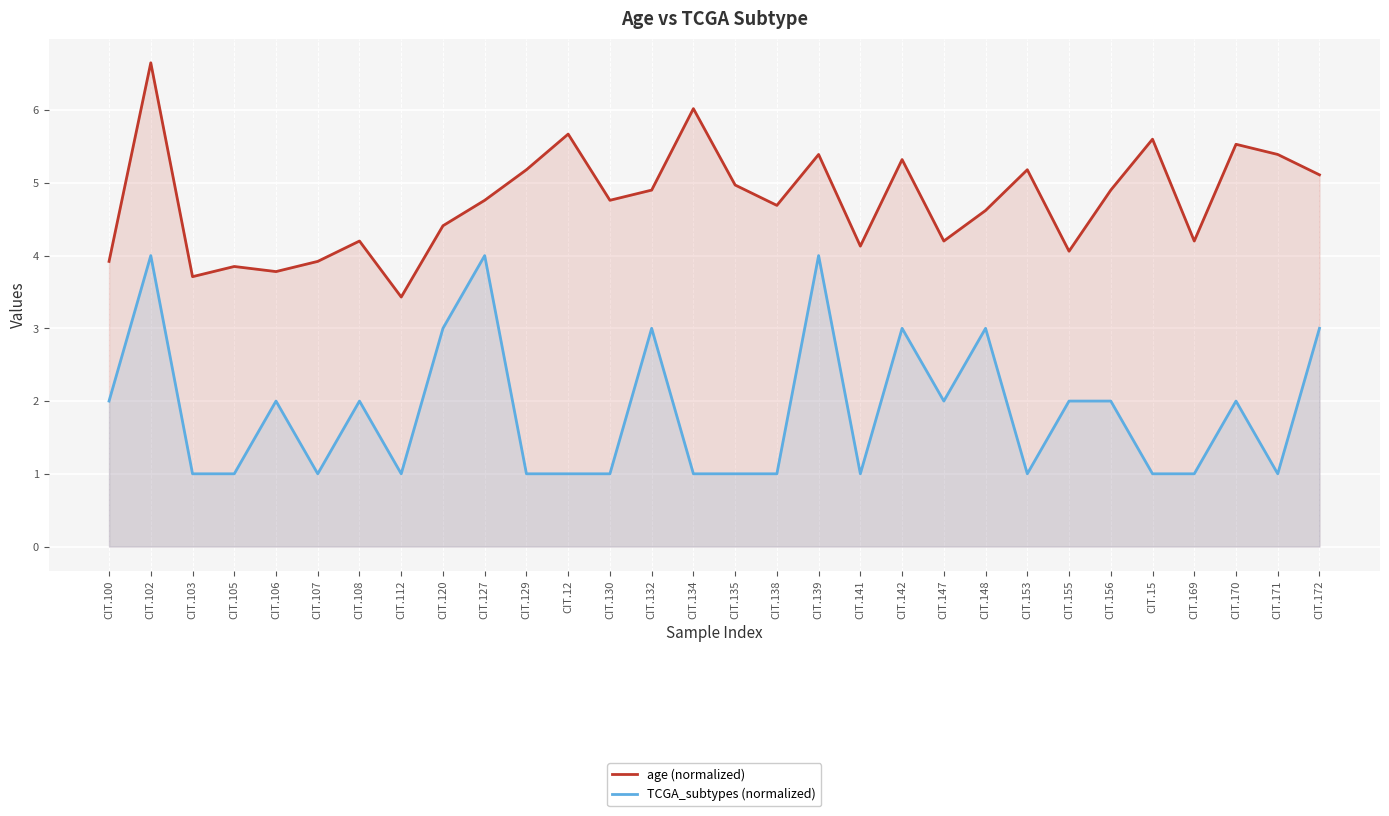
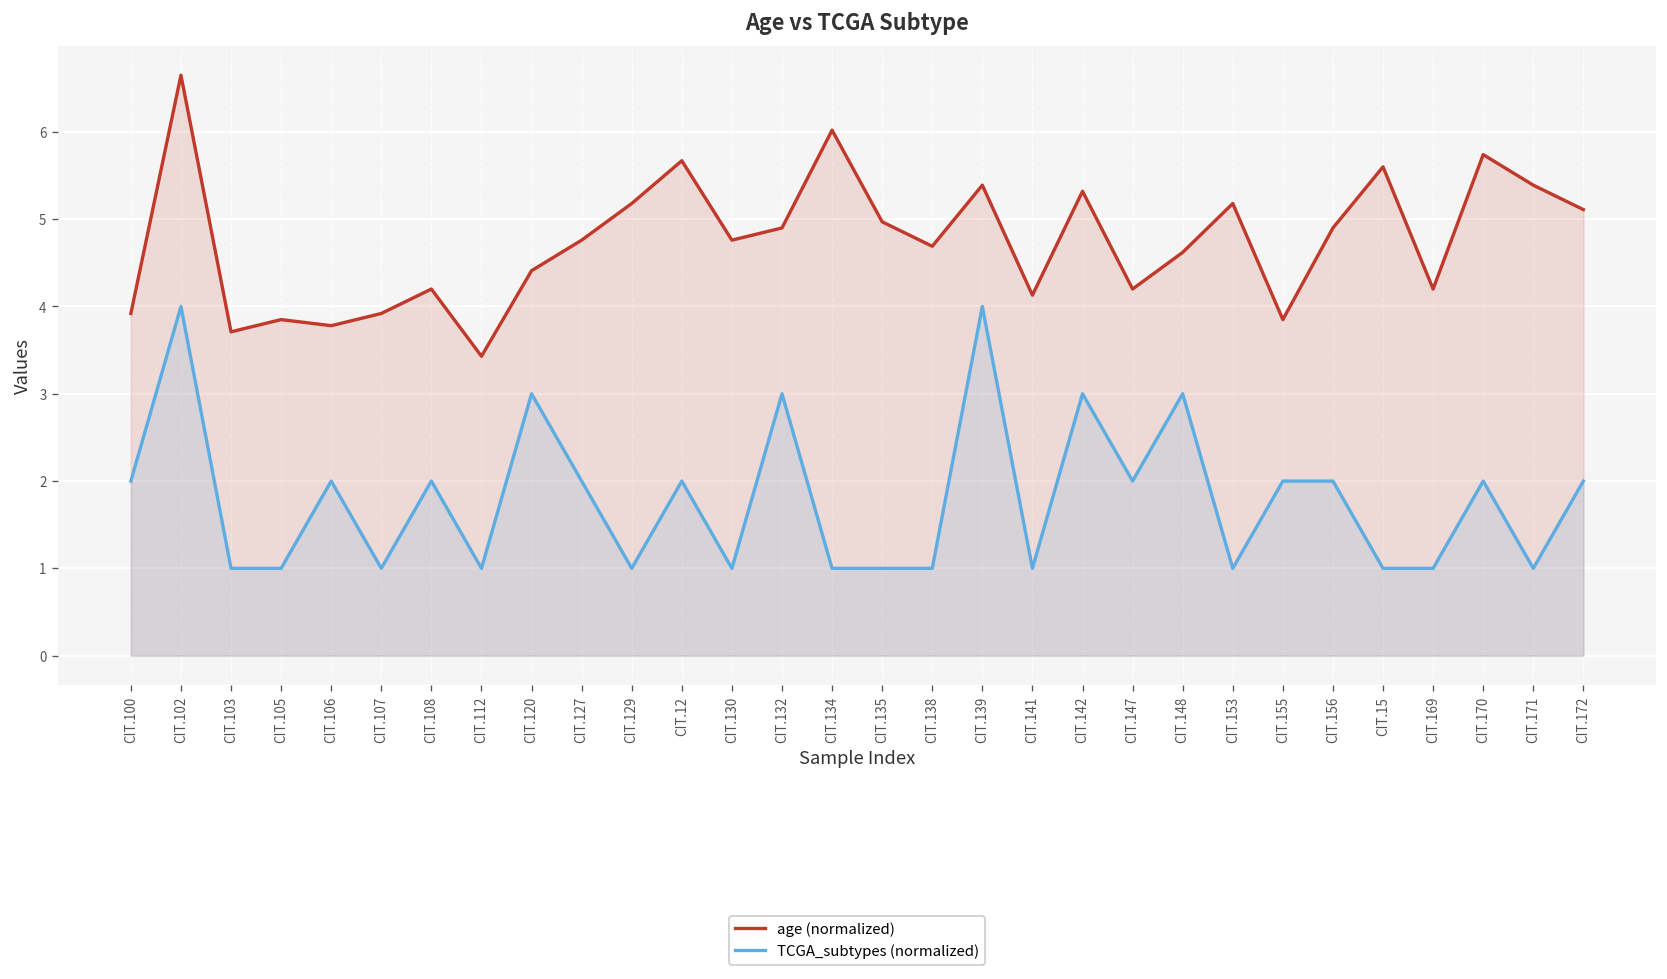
  {
    "age (normalized)": {
      "CIT.100": 3.9,
      "CIT.102": 6.6,
      "CIT.103": 3.7,
      "CIT.105": 3.9,
      "CIT.106": 3.8,
      "CIT.107": 3.9,
      "CIT.108": 4.2,
      "CIT.112": 3.4,
      "CIT.120": 4.4,
      "CIT.127": 4.8,
      "CIT.129": 5.2,
      "CIT.12": 5.7,
      "CIT.130": 4.8,
      "CIT.132": 4.9,
      "CIT.134": 6.0,
      "CIT.135": 5.0,
      "CIT.138": 4.7,
      "CIT.139": 5.4,
      "CIT.141": 4.1,
      "CIT.142": 5.3,
      "CIT.147": 4.2,
      "CIT.148": 4.6,
      "CIT.153": 5.2,
-     "CIT.155": 4.1,
+     "CIT.155": 3.9,
      "CIT.156": 4.9,
      "CIT.15": 5.6,
      "CIT.169": 4.2,
-     "CIT.170": 5.5,
+     "CIT.170": 5.7,
      "CIT.171": 5.4,
      "CIT.172": 5.1
    },
    "TCGA_subtypes (normalized)": {
      "CIT.100": 2,
      "CIT.102": 4,
      "CIT.103": 1,
      "CIT.105": 1,
      "CIT.106": 2,
      "CIT.107": 1,
      "CIT.108": 2,
      "CIT.112": 1,
      "CIT.120": 3,
-     "CIT.127": 4,
+     "CIT.127": 2,
      "CIT.129": 1,
-     "CIT.12": 1,
+     "CIT.12": 2,
      "CIT.130": 1,
      "CIT.132": 3,
      "CIT.134": 1,
      "CIT.135": 1,
      "CIT.138": 1,
      "CIT.139": 4,
      "CIT.141": 1,
      "CIT.142": 3,
      "CIT.147": 2,
      "CIT.148": 3,
      "CIT.153": 1,
      "CIT.155": 2,
      "CIT.156": 2,
      "CIT.15": 1,
      "CIT.169": 1,
      "CIT.170": 2,
      "CIT.171": 1,
-     "CIT.172": 3
+     "CIT.172": 2
    }
  }
